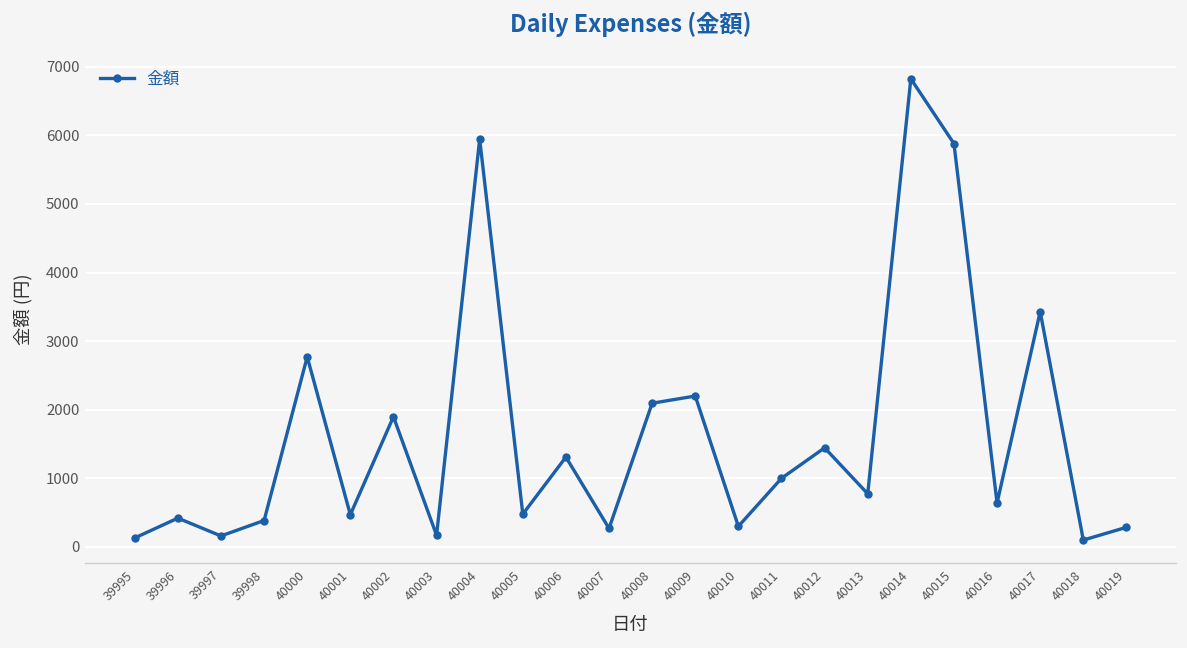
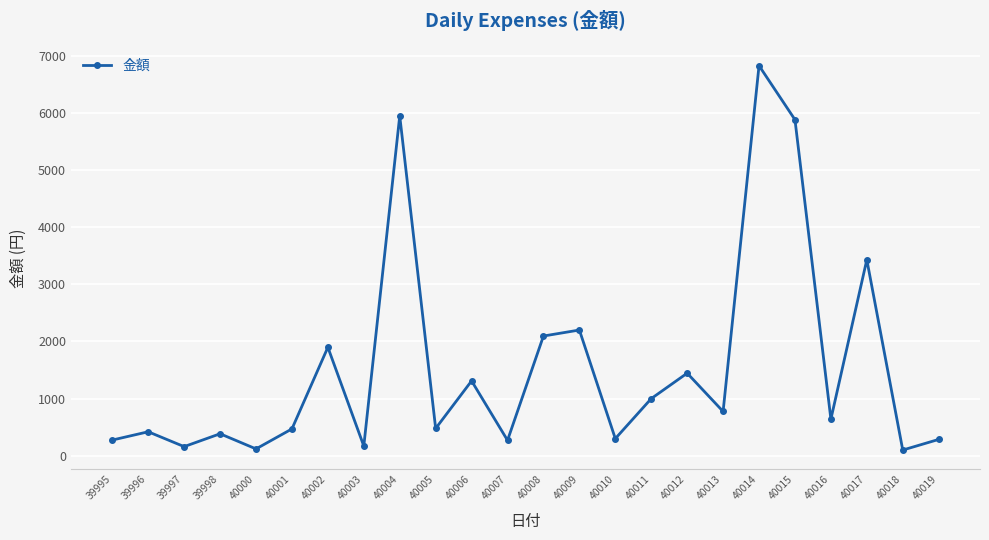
  {
-   "39995": 100,
+   "39995": 300,
    "39996": 400,
    "39997": 200,
    "39998": 400,
-   "40000": 2800,
+   "40000": 100,
    "40001": 500,
    "40002": 1900,
    "40003": 200,
    "40004": 5900,
    "40005": 500,
    "40006": 1300,
    "40007": 300,
    "40008": 2100,
    "40009": 2200,
    "40010": 300,
    "40011": 1000,
    "40012": 1400,
    "40013": 800,
    "40014": 6800,
    "40015": 5900,
    "40016": 600,
    "40017": 3400,
    "40018": 100,
    "40019": 300
  }
